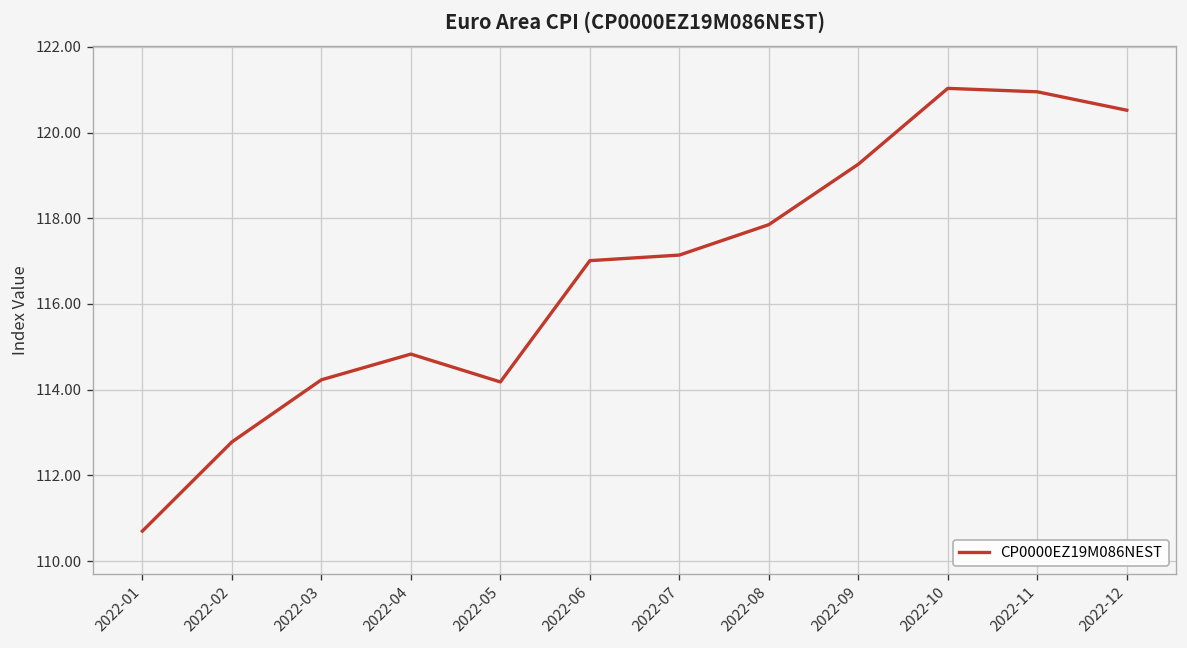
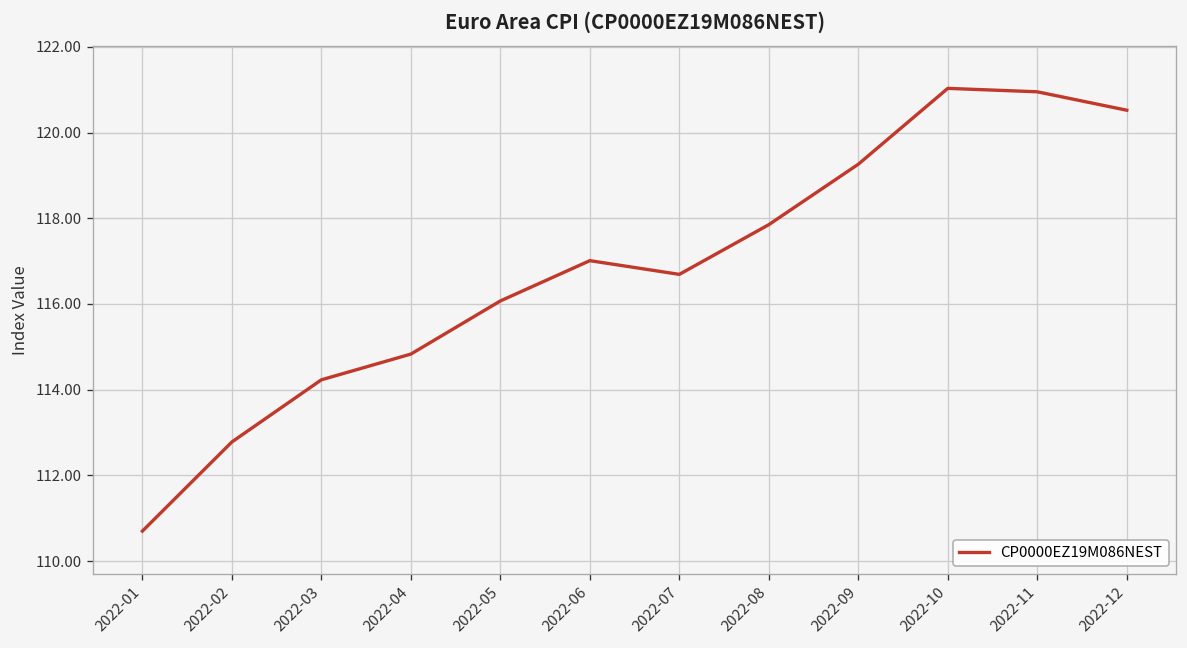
  {
    "2022-01": 110.7,
    "2022-02": 112.8,
    "2022-03": 114.2,
    "2022-04": 114.8,
-   "2022-05": 114.2,
+   "2022-05": 116.1,
    "2022-06": 117.0,
-   "2022-07": 117.1,
+   "2022-07": 116.7,
    "2022-08": 117.9,
    "2022-09": 119.3,
    "2022-10": 121.0,
    "2022-11": 121.0,
    "2022-12": 120.5
  }
